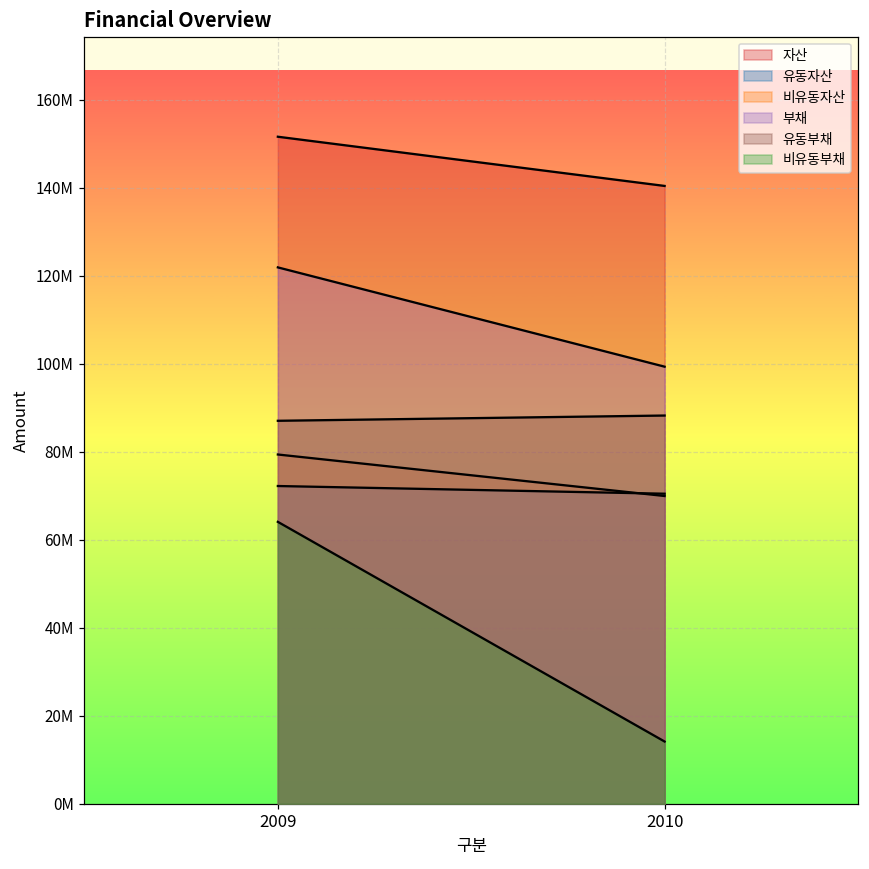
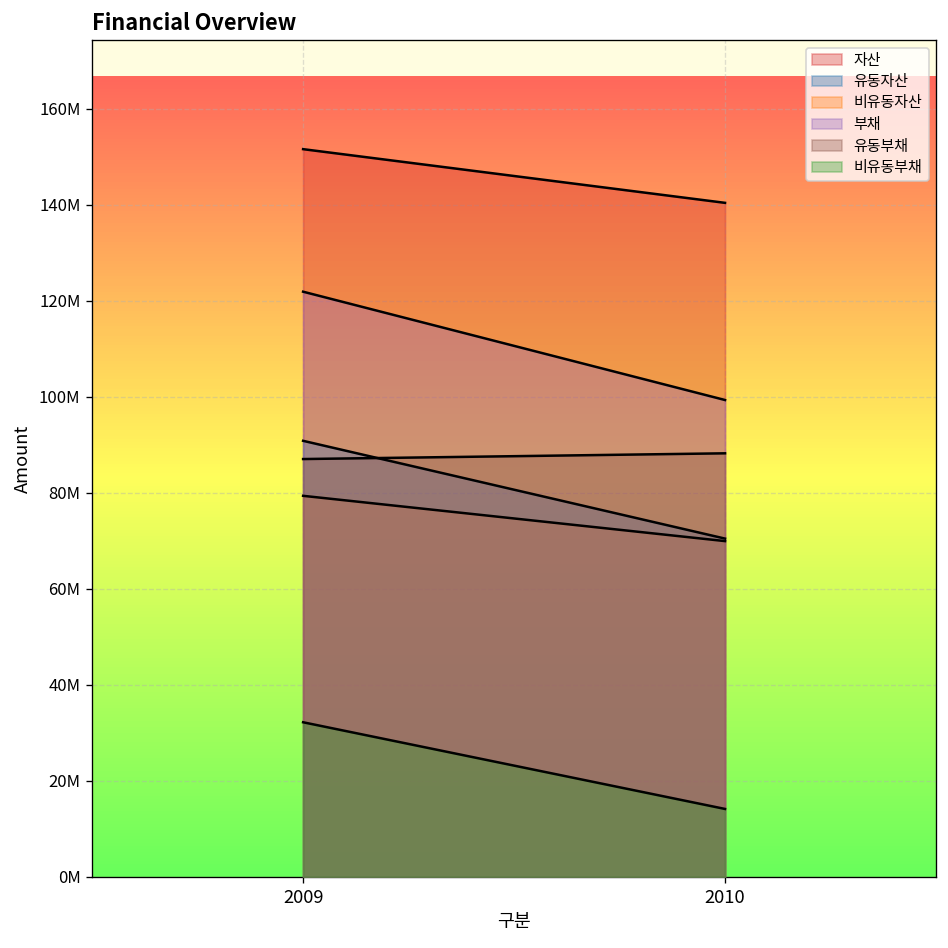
  {
    "유동자산": {
-     "2009": 72000000
+     "2009": 91000000
    },
    "부채": {
      "2009": 122000000,
      "2010": 99000000
    },
    "비유동부채": {
-     "2009": 64000000,
+     "2009": 32000000,
      "2010": 14000000
    }
  }
